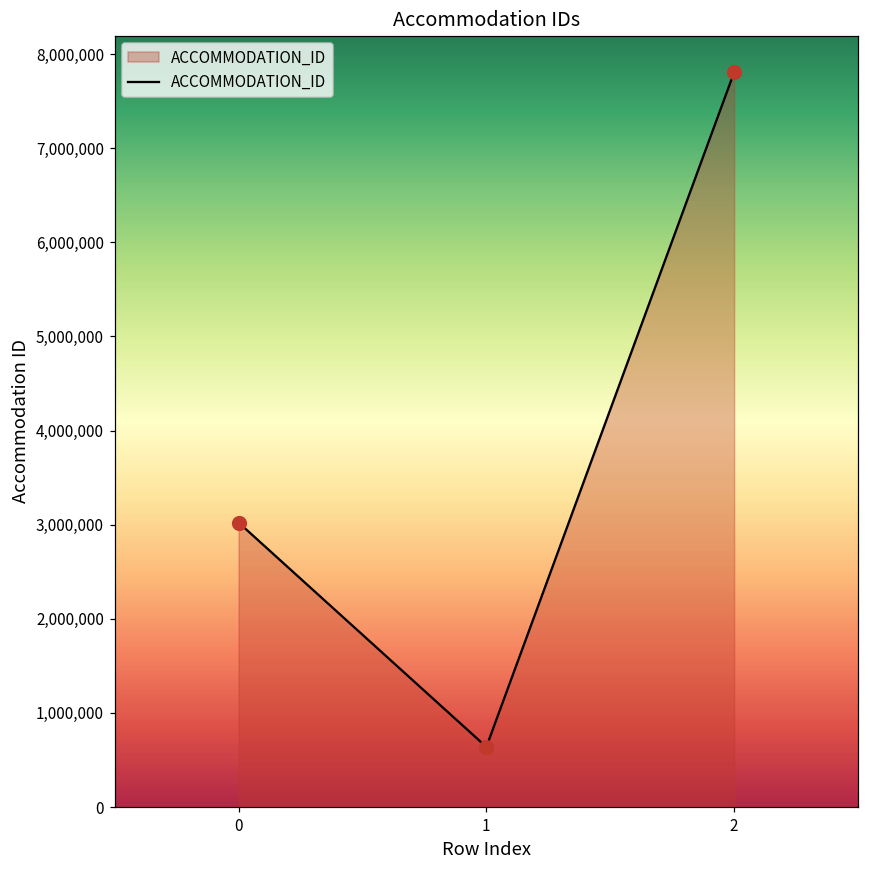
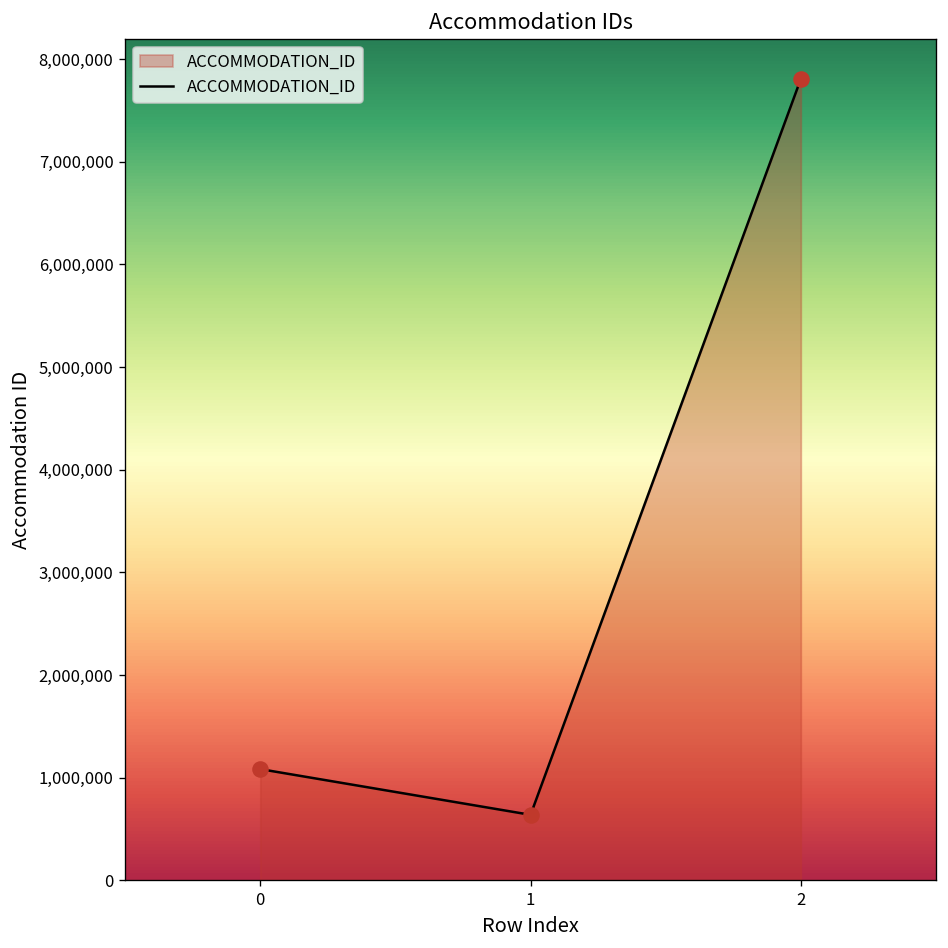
  {
-   "0": "3,000,000",
+   "0": "1,100,000",
    "1": "600,000",
    "2": "7,800,000"
  }
